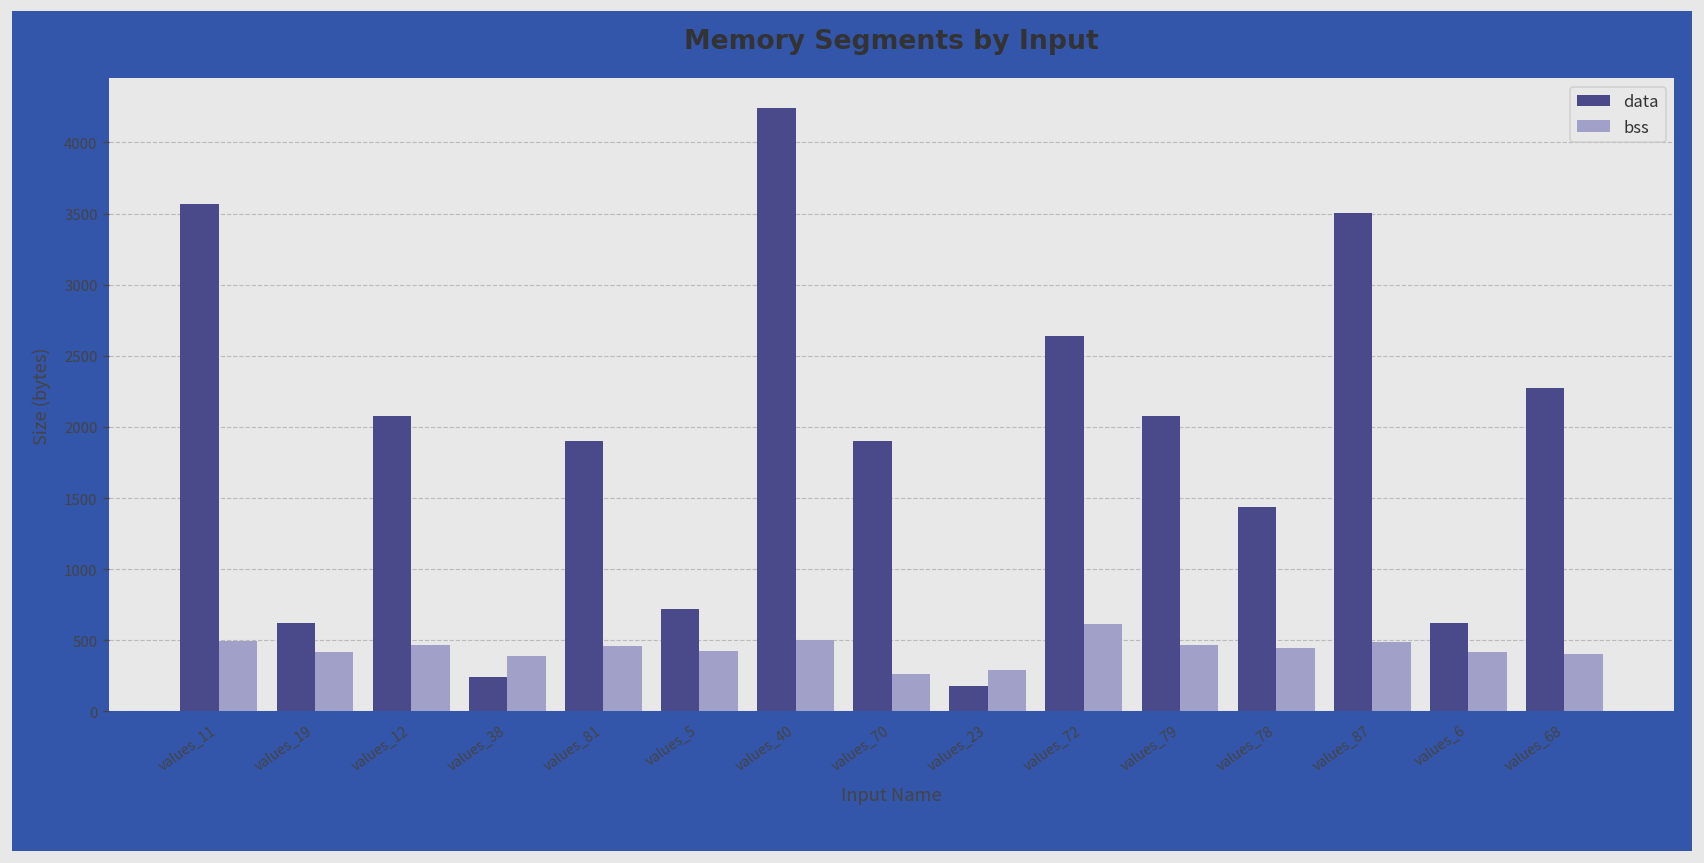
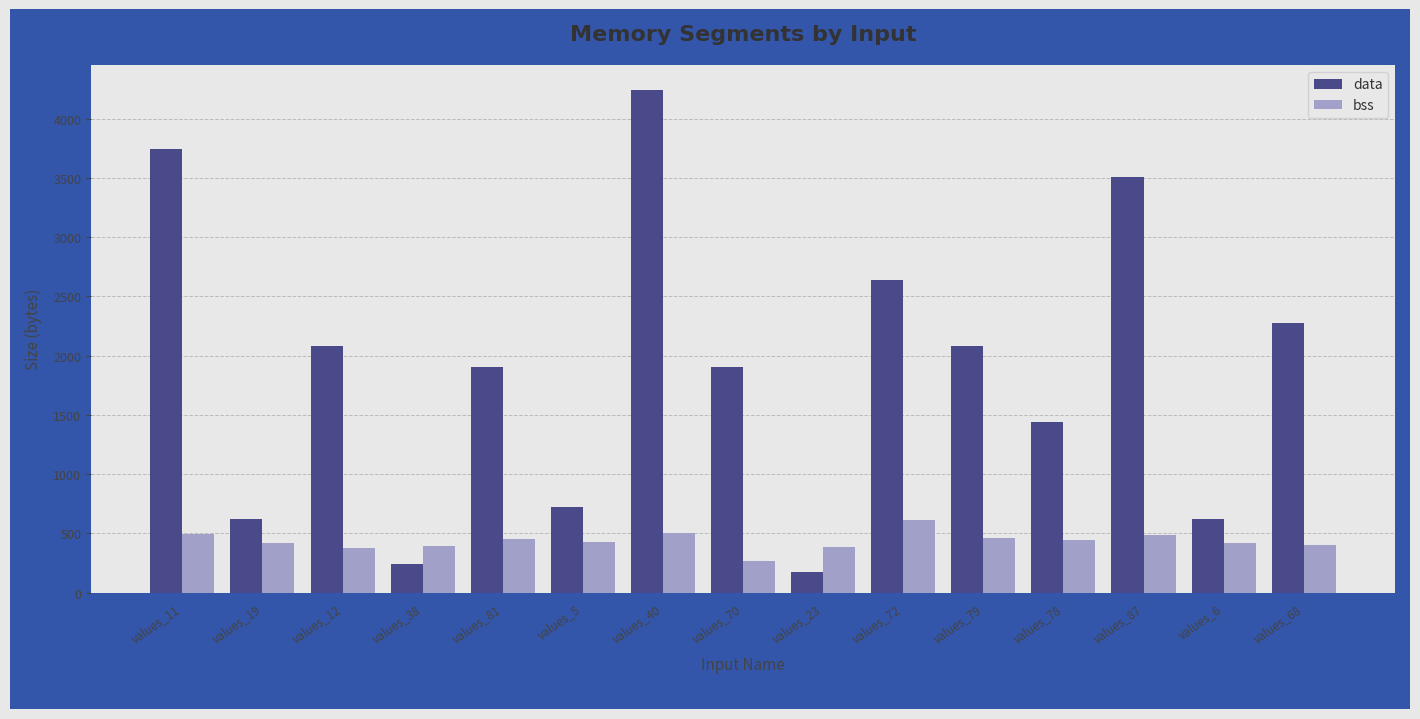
  {
    "data": {
-     "values_11": 3570,
+     "values_11": 3740,
      "values_19": 620,
      "values_12": 2080,
      "values_38": 240,
      "values_81": 1900,
      "values_5": 720,
      "values_40": 4240,
      "values_70": 1900,
      "values_23": 180,
      "values_72": 2640,
      "values_79": 2080,
      "values_78": 1440,
      "values_87": 3500,
      "values_6": 620,
      "values_68": 2270
    },
    "bss": {
      "values_11": 500,
      "values_19": 420,
-     "values_12": 460,
+     "values_12": 380,
      "values_38": 390,
      "values_81": 460,
      "values_5": 420,
      "values_40": 500,
      "values_70": 260,
-     "values_23": 290,
+     "values_23": 380,
      "values_72": 610,
      "values_79": 460,
      "values_78": 450,
      "values_87": 490,
      "values_6": 420,
      "values_68": 400
    }
  }
